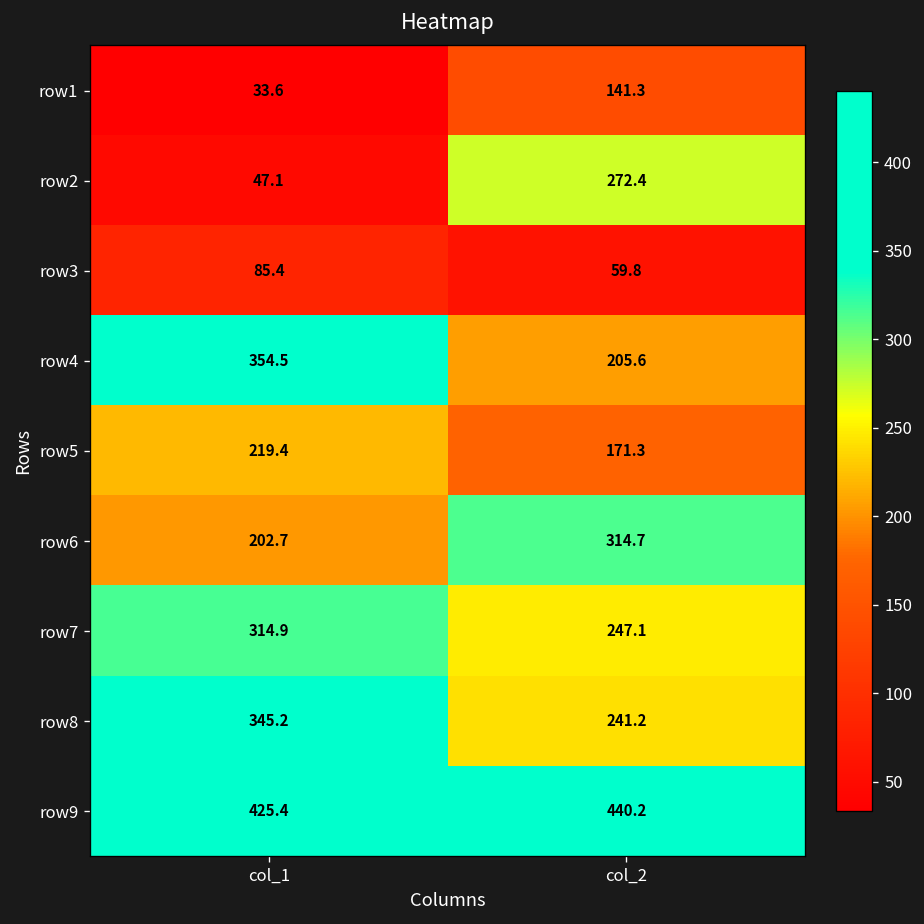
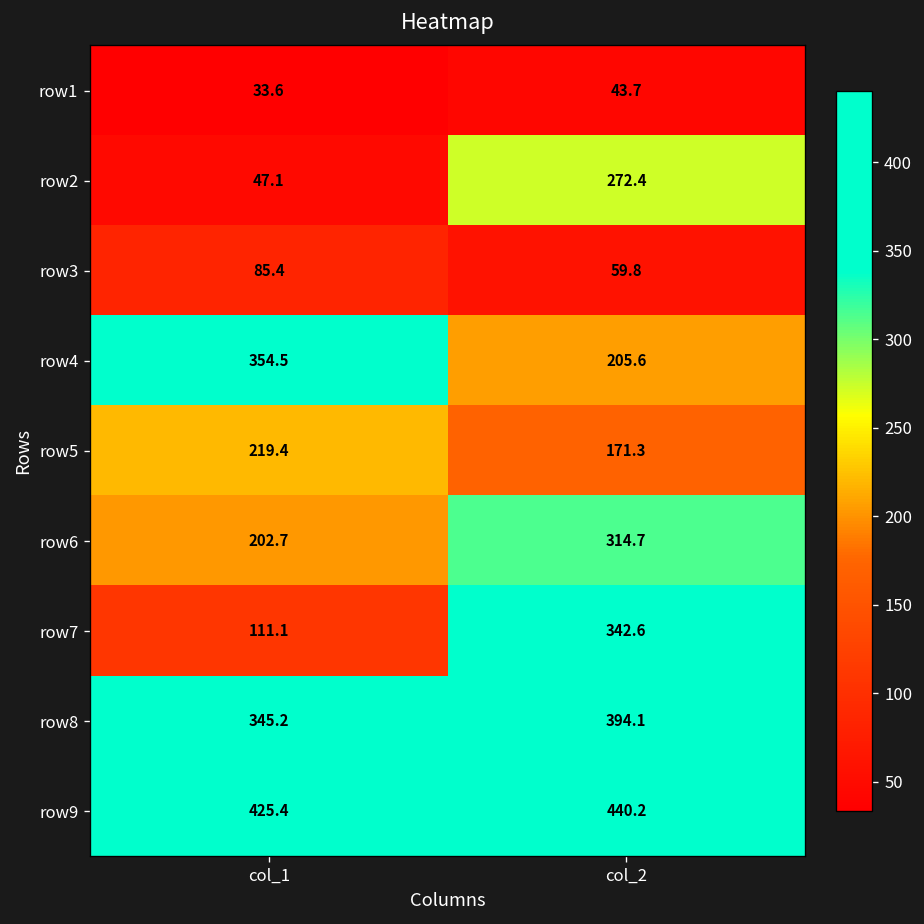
  {
    "row1": {
      "col_1": 33.6,
-     "col_2": 141.3
+     "col_2": 43.7
    },
    "row2": {
      "col_1": 47.1,
      "col_2": 272.4
    },
    "row3": {
      "col_1": 85.4,
      "col_2": 59.8
    },
    "row4": {
      "col_1": 354.5,
      "col_2": 205.6
    },
    "row5": {
      "col_1": 219.4,
      "col_2": 171.3
    },
    "row6": {
      "col_1": 202.7,
      "col_2": 314.7
    },
    "row7": {
-     "col_1": 314.9,
-     "col_2": 247.1
+     "col_1": 111.1,
+     "col_2": 342.6
    },
    "row8": {
      "col_1": 345.2,
-     "col_2": 241.2
+     "col_2": 394.1
    },
    "row9": {
      "col_1": 425.4,
      "col_2": 440.2
    }
  }
